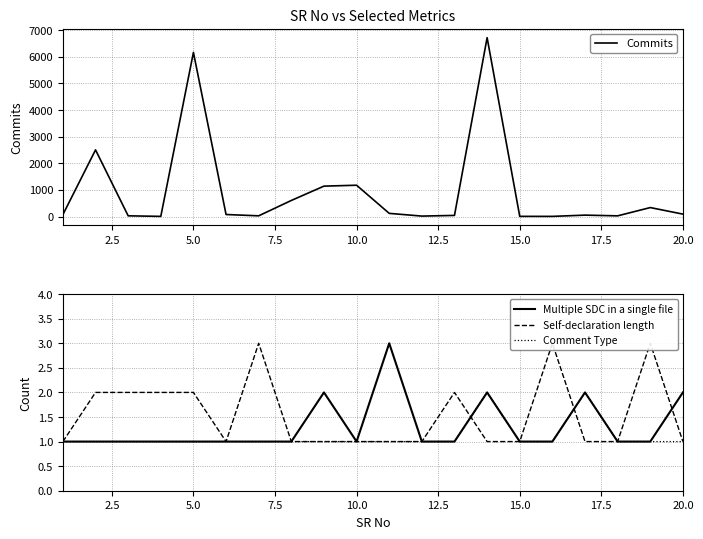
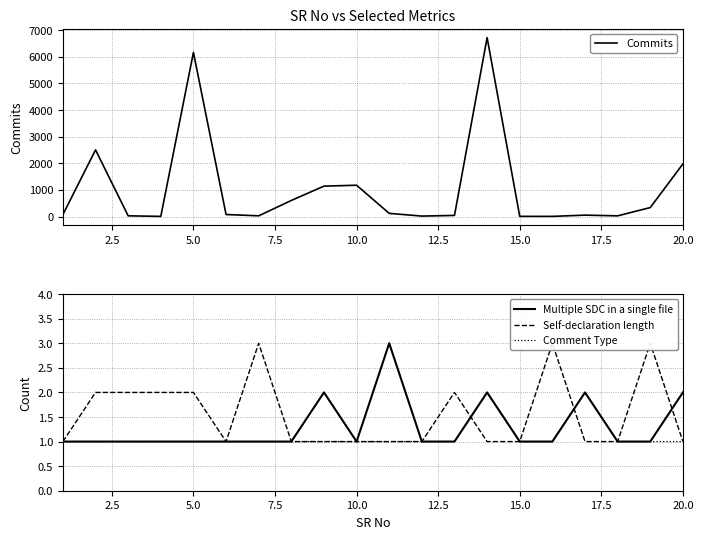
  {
    "SR No vs Selected Metrics": {
      "5.0": 6200,
      "10.0": 1200,
      "15.0": 0,
-     "20.0": 100
+     "20.0": 2000
    }
  }
